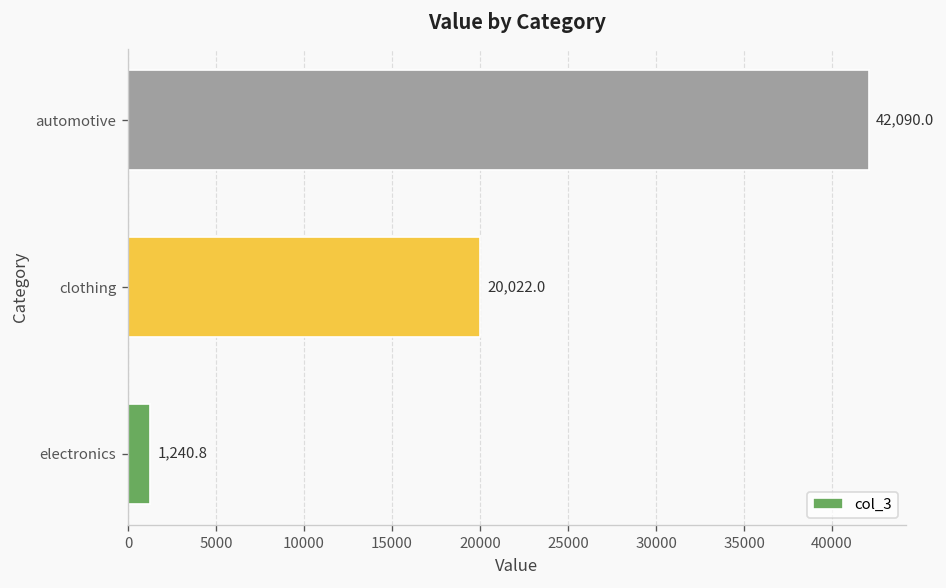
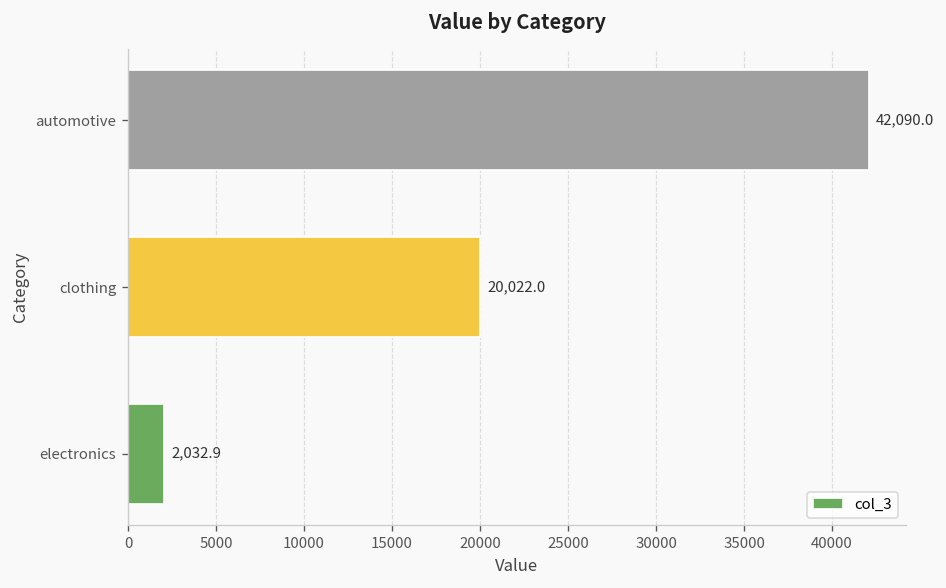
  {
    "automotive": "42,090.0",
    "clothing": "20,022.0",
-   "electronics": "1,240.8"
+   "electronics": "2,032.9"
  }
